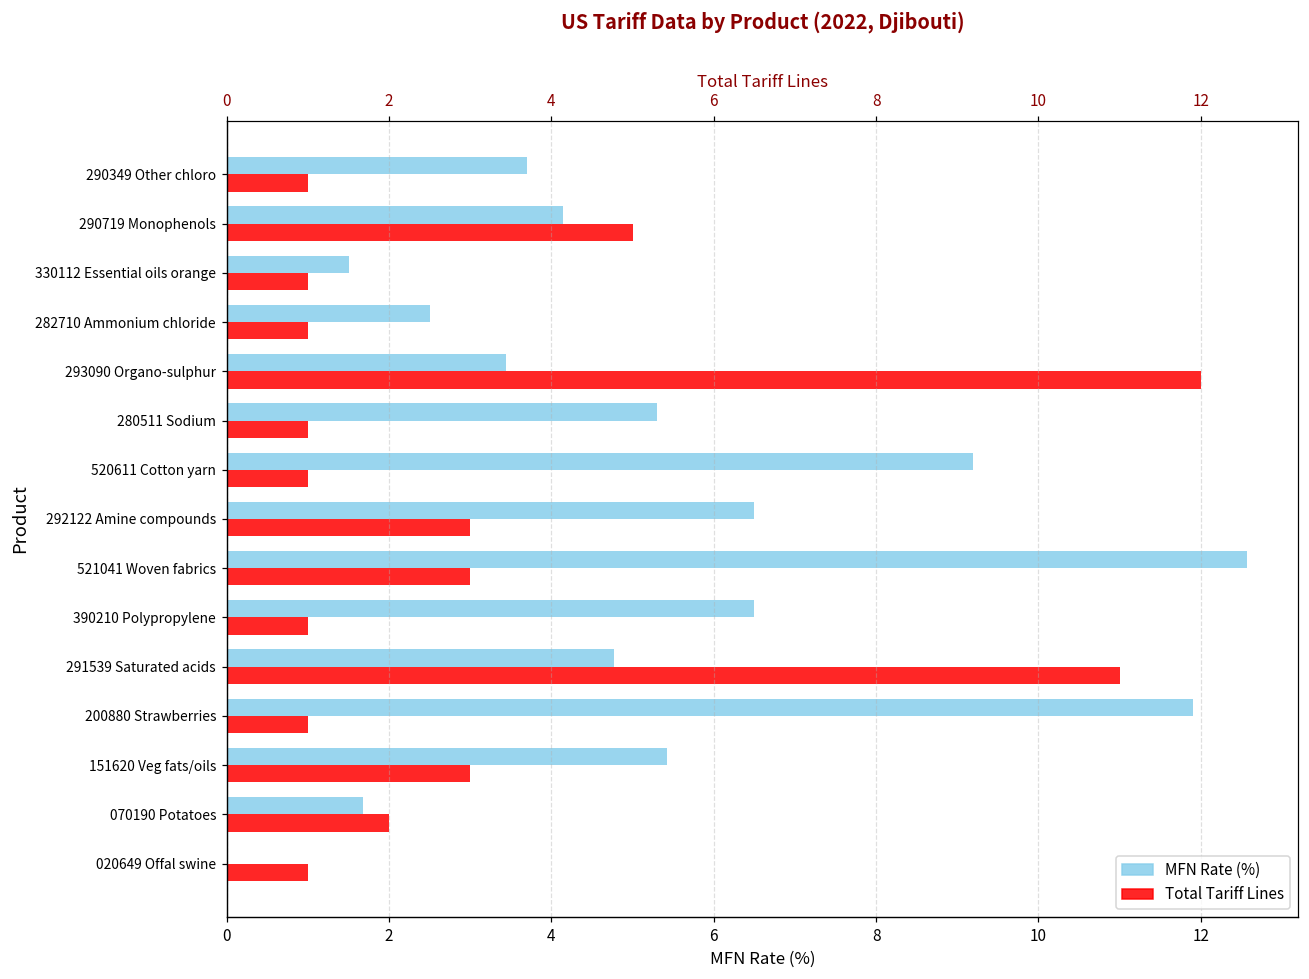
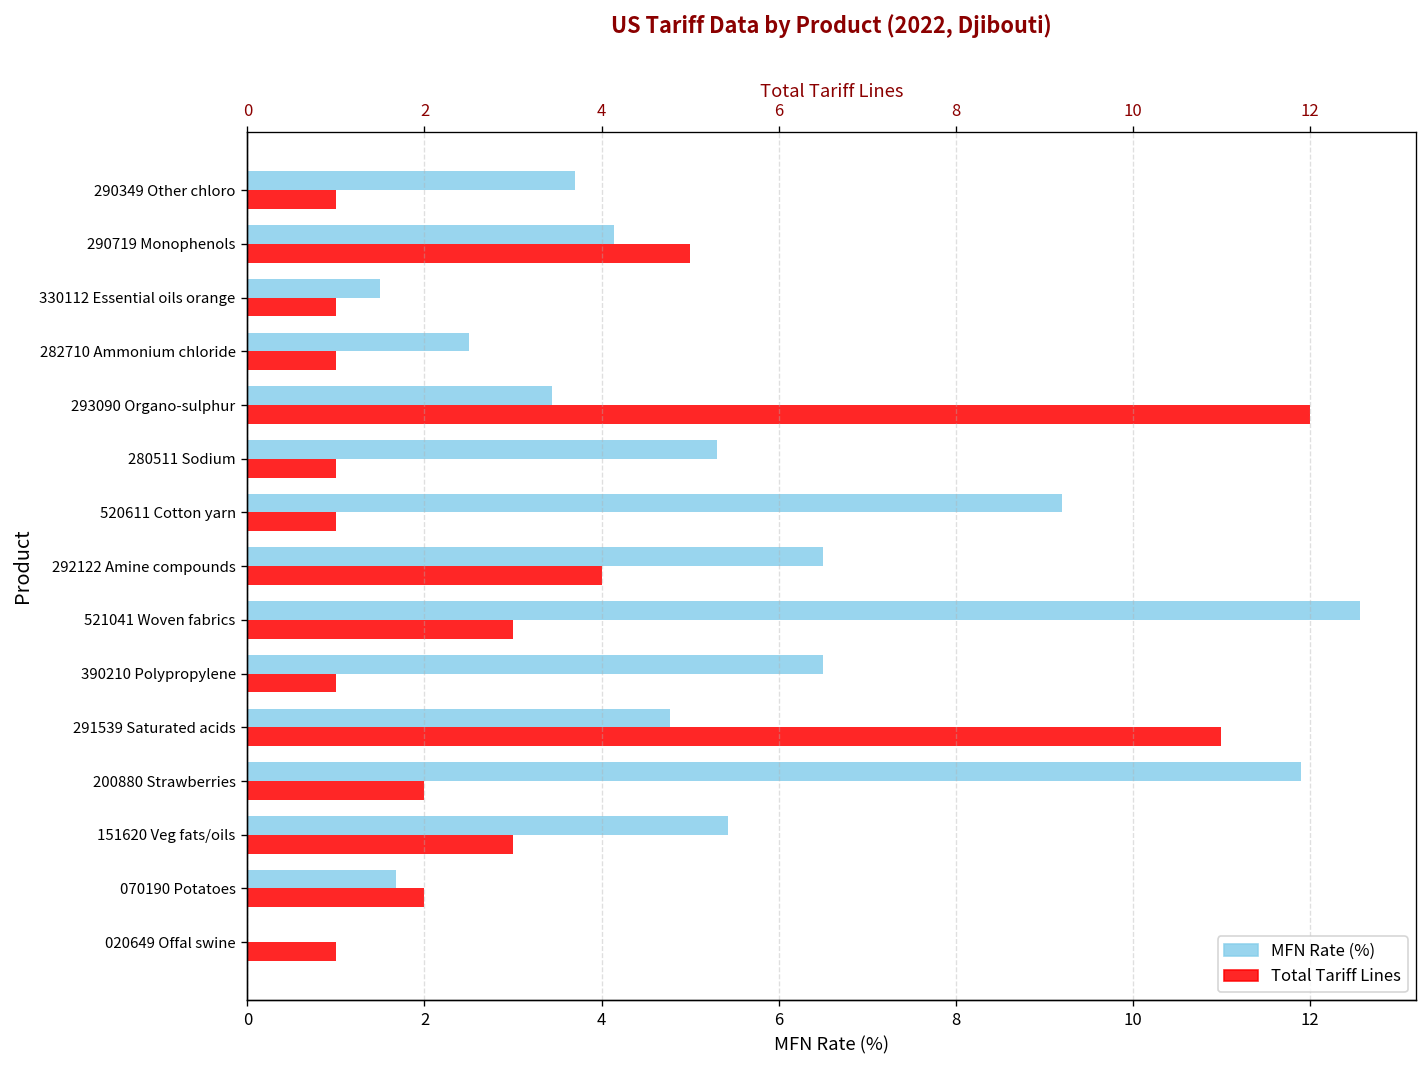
  {
    "MFN Rate (%)": {
      "290349 Other chloro": 3.7,
      "290719 Monophenols": 4.1,
      "330112 Essential oils orange": 1.5,
      "282710 Ammonium chloride": 2.5,
      "293090 Organo-sulphur": 3.4,
      "280511 Sodium": 5.3,
      "520611 Cotton yarn": 9.2,
      "292122 Amine compounds": 6.5,
      "521041 Woven fabrics": 12.6,
      "390210 Polypropylene": 6.5,
      "291539 Saturated acids": 4.8,
      "200880 Strawberries": 11.9,
      "151620 Veg fats/oils": 5.4,
      "070190 Potatoes": 1.7,
      "020649 Offal swine": 0
    },
    "Total Tariff Lines": {
      "290349 Other chloro": 1,
      "290719 Monophenols": 5,
      "330112 Essential oils orange": 1,
      "282710 Ammonium chloride": 1,
      "293090 Organo-sulphur": 12,
      "280511 Sodium": 1,
      "520611 Cotton yarn": 1,
-     "292122 Amine compounds": 3,
+     "292122 Amine compounds": 4,
      "521041 Woven fabrics": 3,
      "390210 Polypropylene": 1,
      "291539 Saturated acids": 11,
-     "200880 Strawberries": 1,
+     "200880 Strawberries": 2,
      "151620 Veg fats/oils": 3,
      "070190 Potatoes": 2,
      "020649 Offal swine": 1
    }
  }
